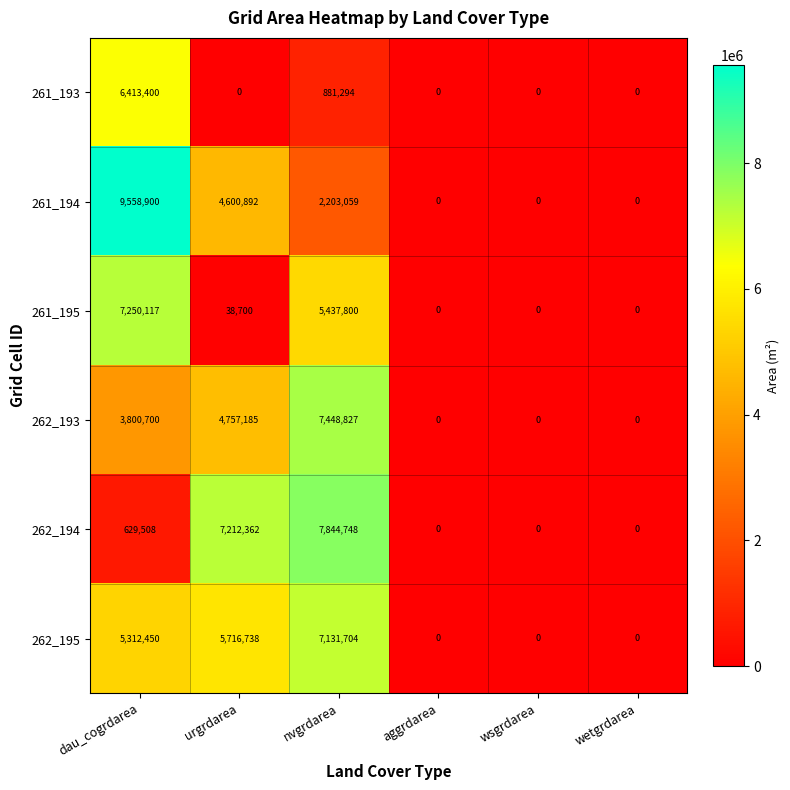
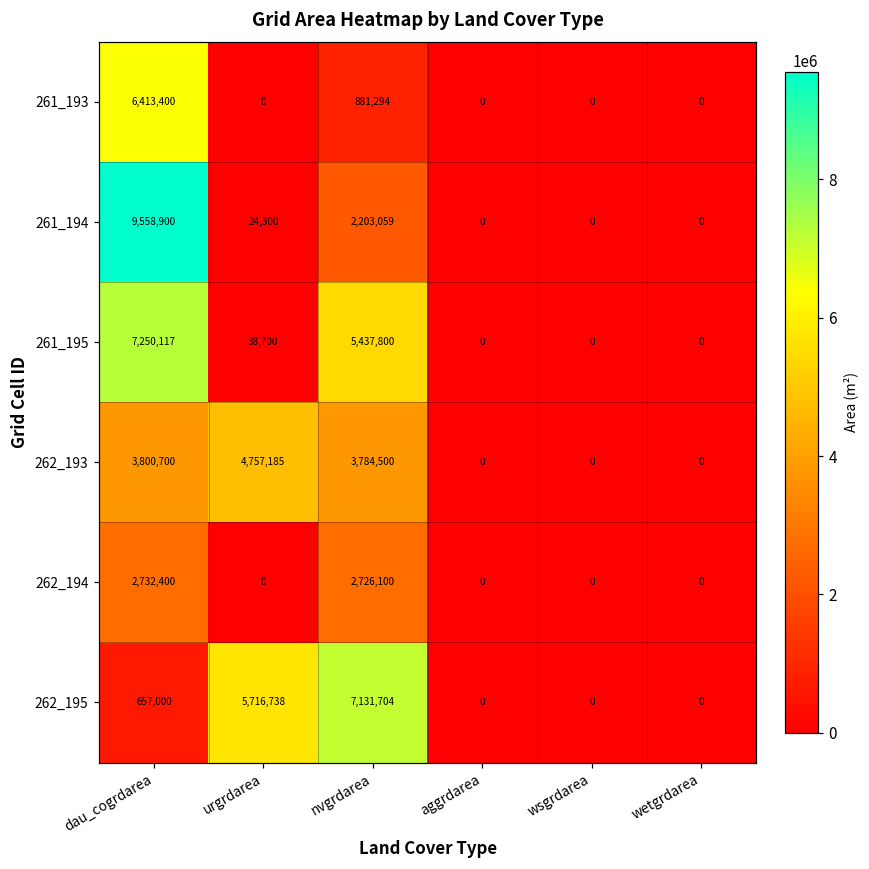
  {
    "261_193": {
      "dau_cogrdarea": "6,413,400",
      "urgrdarea": "0",
      "nvgrdarea": "881,294",
      "aggrdarea": "0",
      "wsgrdarea": "0",
      "wetgrdarea": "0"
    },
    "261_194": {
      "dau_cogrdarea": "9,558,900",
-     "urgrdarea": "4,600,892",
+     "urgrdarea": "24,300",
      "nvgrdarea": "2,203,059",
      "aggrdarea": "0",
      "wsgrdarea": "0",
      "wetgrdarea": "0"
    },
    "261_195": {
      "dau_cogrdarea": "7,250,117",
      "urgrdarea": "38,700",
      "nvgrdarea": "5,437,800",
      "aggrdarea": "0",
      "wsgrdarea": "0",
      "wetgrdarea": "0"
    },
    "262_193": {
      "dau_cogrdarea": "3,800,700",
      "urgrdarea": "4,757,185",
-     "nvgrdarea": "7,448,827",
+     "nvgrdarea": "3,784,500",
      "aggrdarea": "0",
      "wsgrdarea": "0",
      "wetgrdarea": "0"
    },
    "262_194": {
-     "dau_cogrdarea": "629,508",
-     "urgrdarea": "7,212,362",
-     "nvgrdarea": "7,844,748",
+     "dau_cogrdarea": "2,732,400",
+     "urgrdarea": "0",
+     "nvgrdarea": "2,726,100",
      "aggrdarea": "0",
      "wsgrdarea": "0",
      "wetgrdarea": "0"
    },
    "262_195": {
-     "dau_cogrdarea": "5,312,450",
+     "dau_cogrdarea": "657,000",
      "urgrdarea": "5,716,738",
      "nvgrdarea": "7,131,704",
      "aggrdarea": "0",
      "wsgrdarea": "0",
      "wetgrdarea": "0"
    }
  }
